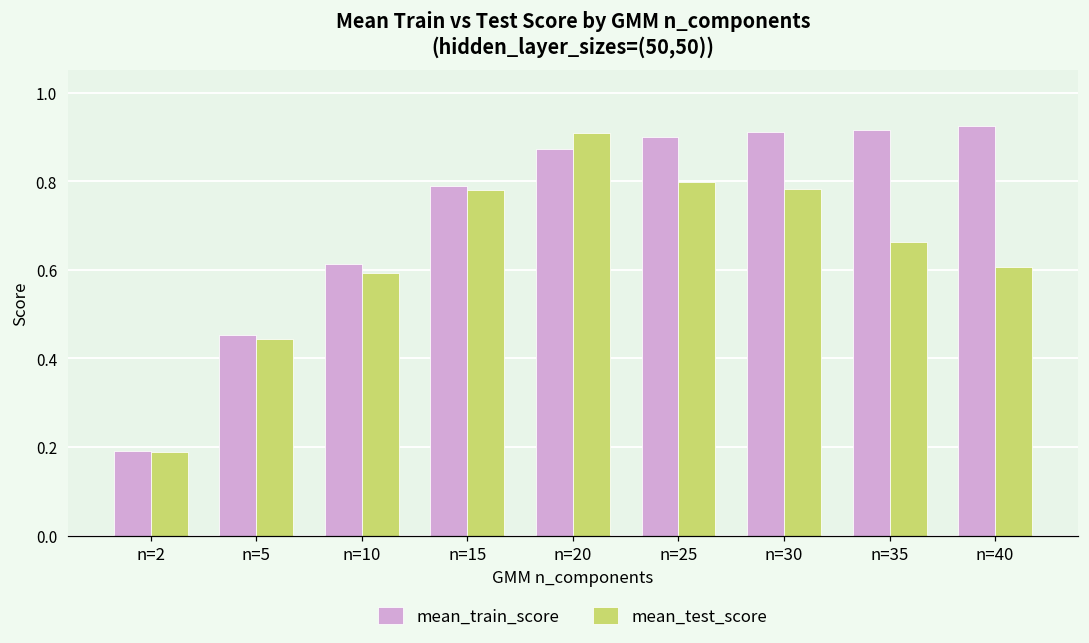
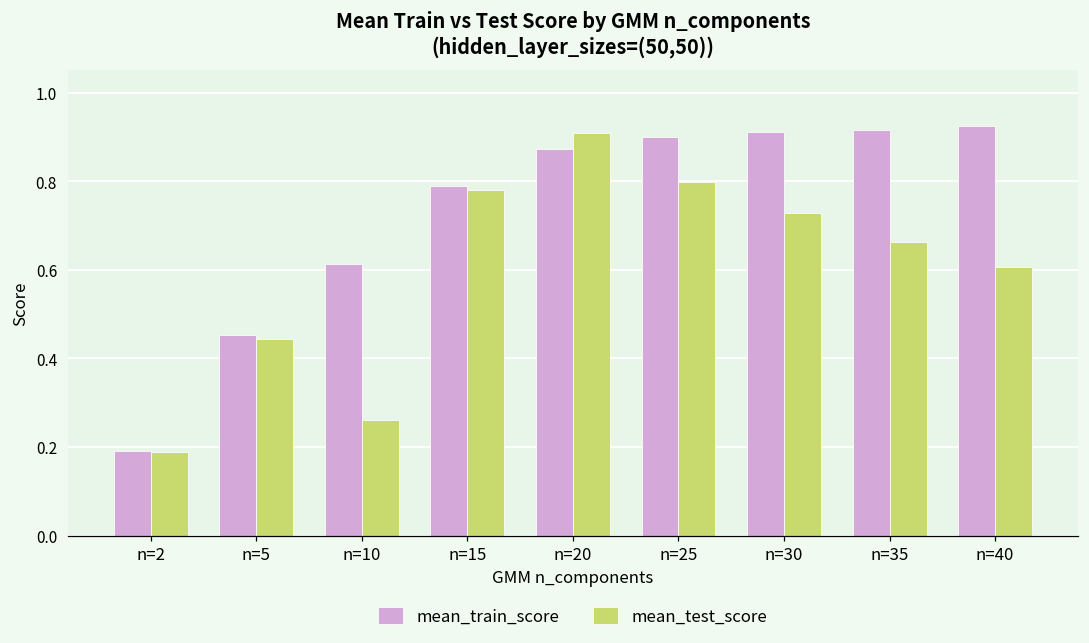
  {
    "mean_train_score": {
      "n=2": 0.19,
      "n=5": 0.45,
      "n=10": 0.61,
      "n=15": 0.79,
      "n=20": 0.87,
      "n=25": 0.90,
      "n=30": 0.91,
      "n=35": 0.91,
      "n=40": 0.92
    },
    "mean_test_score": {
      "n=2": 0.19,
      "n=5": 0.44,
-     "n=10": 0.59,
+     "n=10": 0.26,
      "n=15": 0.78,
      "n=20": 0.91,
      "n=25": 0.80,
-     "n=30": 0.78,
+     "n=30": 0.73,
      "n=35": 0.66,
      "n=40": 0.61
    }
  }
